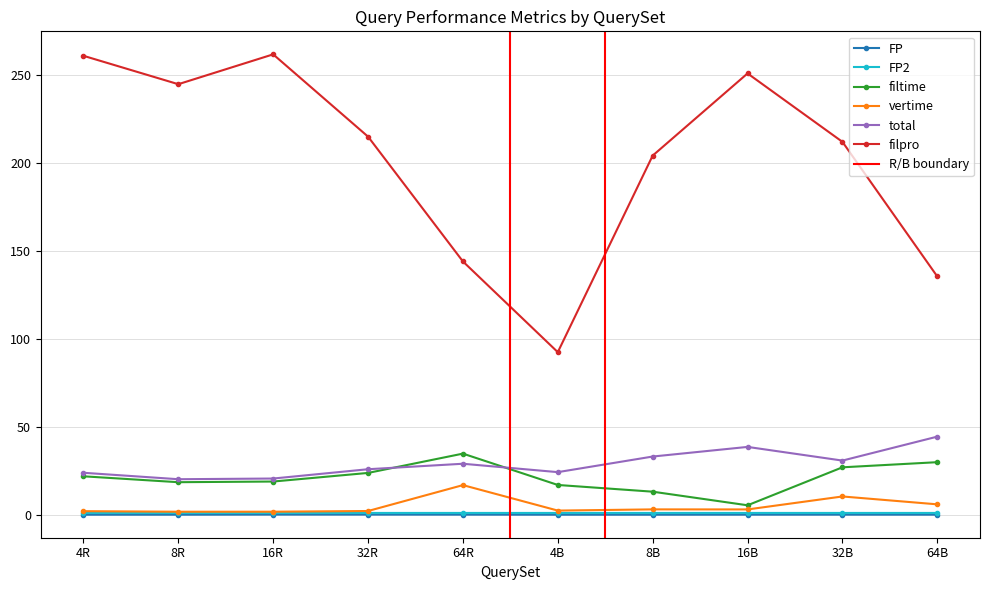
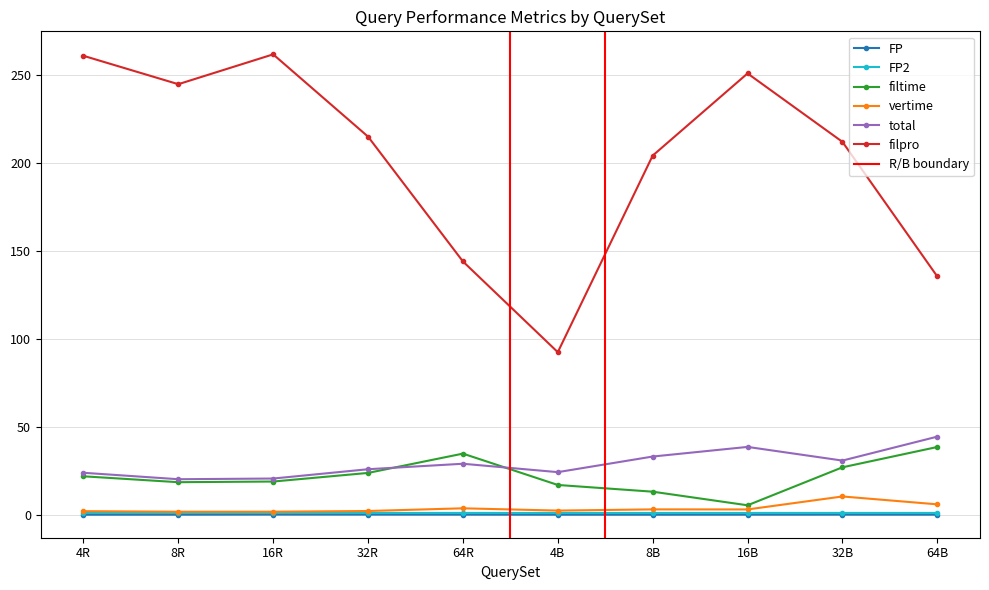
  {
    "filtime": {
      "4R": 22,
      "8R": 18,
      "16R": 19,
      "32R": 24,
      "64R": 35,
      "4B": 17,
      "8B": 13,
      "16B": 5,
      "32B": 27,
-     "64B": 30
+     "64B": 38
    },
    "vertime": {
-     "64R": 17,
+     "64R": 4,
      "8B": 3,
      "16B": 3,
      "32B": 10,
      "64B": 6
    },
    "total": {
      "4R": 24,
      "8R": 20,
      "16R": 21,
      "32R": 26,
      "64R": 29,
      "4B": 24,
      "8B": 33,
      "16B": 39,
      "32B": 31,
      "64B": 44
    },
    "filpro": {
      "4R": 261,
      "8R": 245,
      "16R": 262,
      "32R": 215,
      "64R": 144,
      "4B": 92,
      "8B": 204,
      "16B": 251,
      "32B": 212,
      "64B": 135
    }
  }
